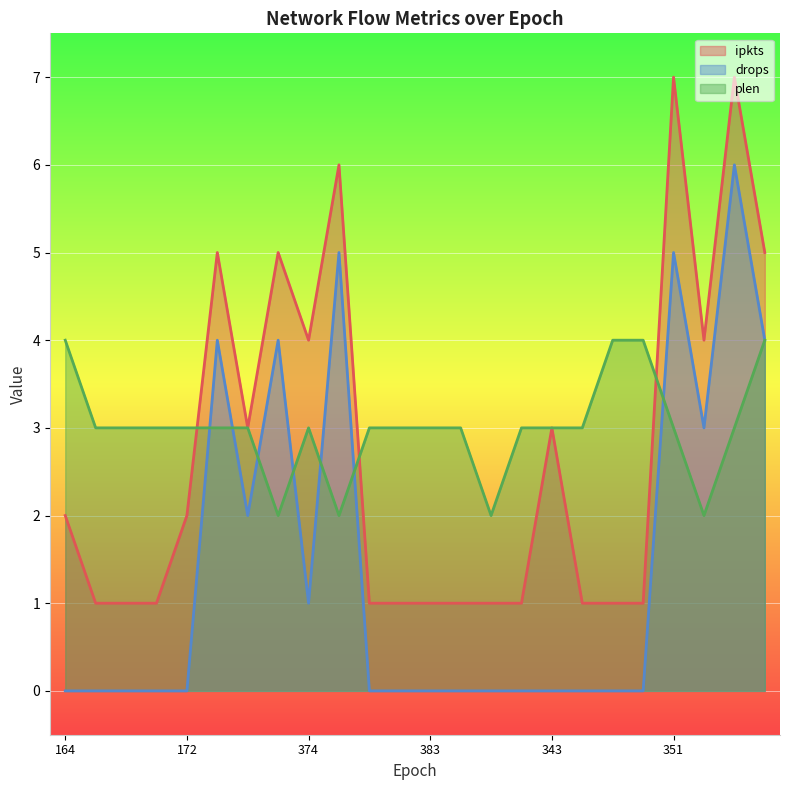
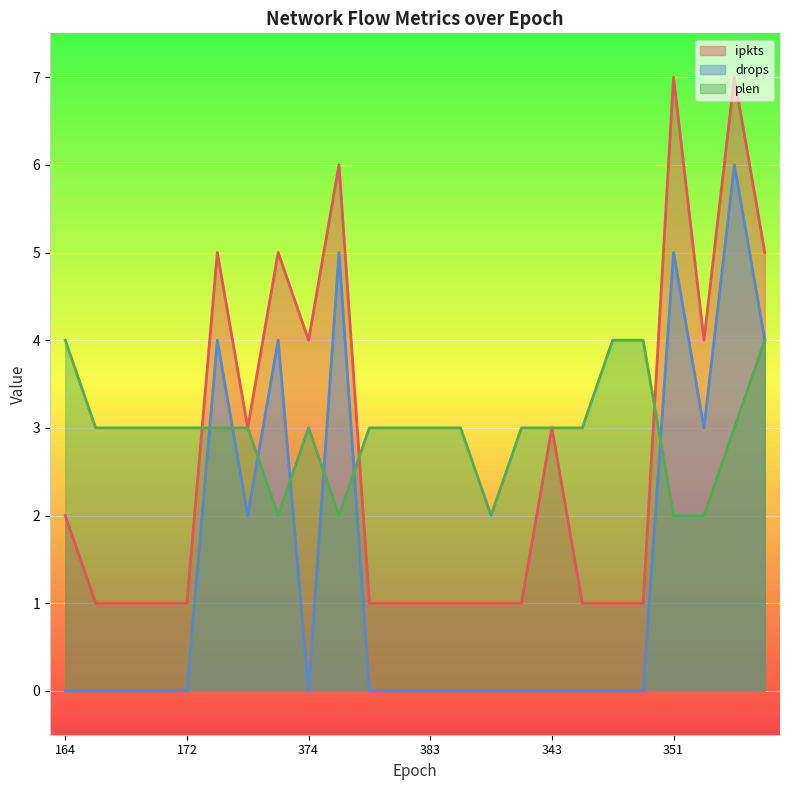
  {
    "ipkts": {
      "164": 2,
-     "172": 2,
+     "172": 1,
      "374": 4,
      "383": 1,
      "351": 7
    },
    "drops": {
      "164": 0,
      "172": 0,
-     "374": 1,
+     "374": 0,
      "383": 0,
      "343": 0,
      "351": 5
    },
    "plen": {
      "164": 4,
      "172": 3,
      "374": 3,
      "383": 3,
-     "351": 3
+     "351": 2
    }
  }
